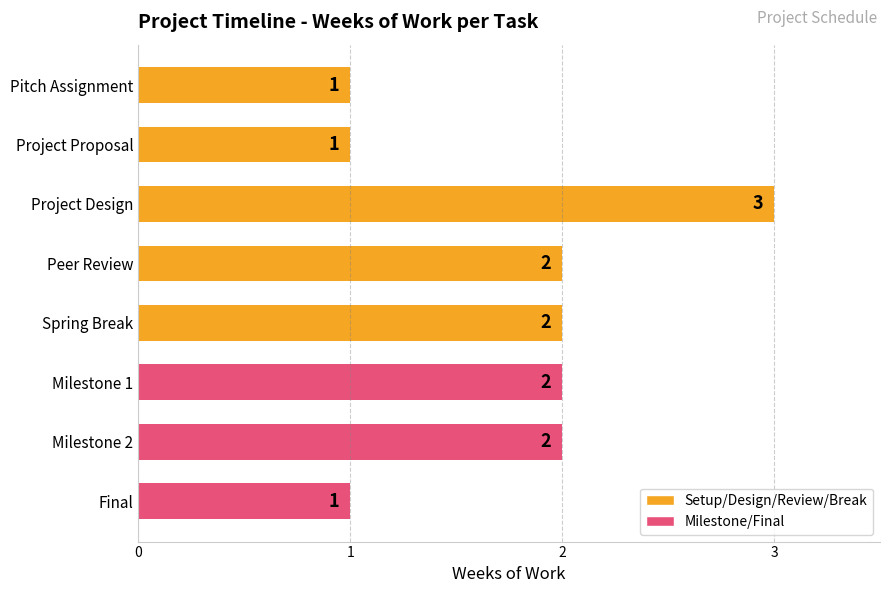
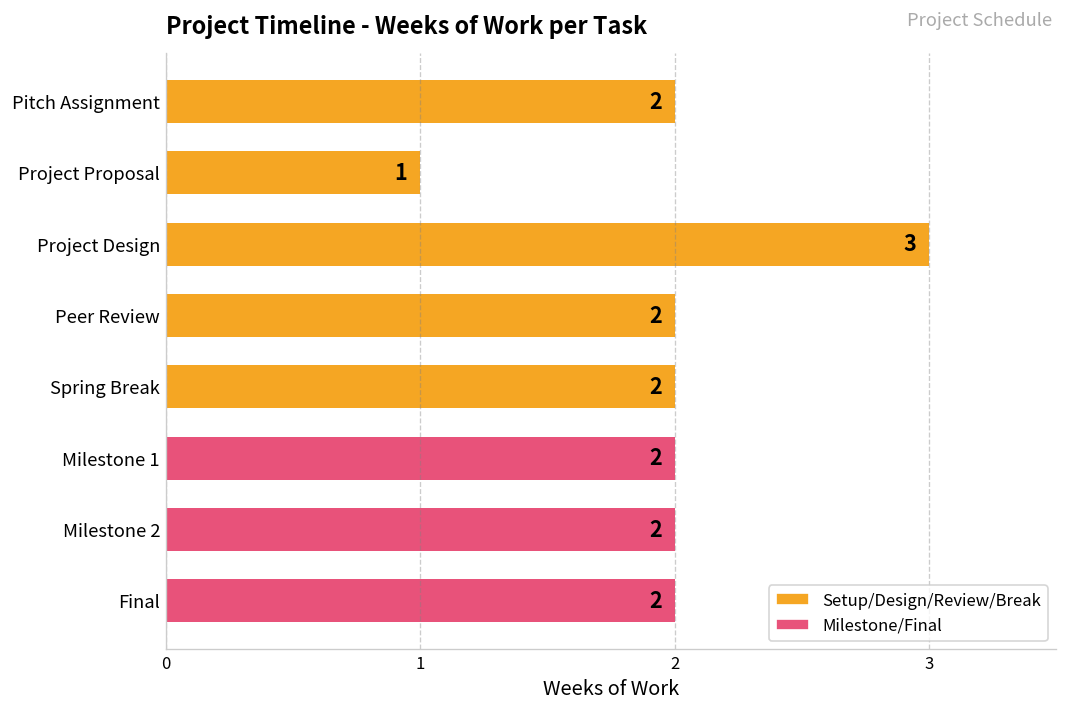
  {
-   "Pitch Assignment": 1,
+   "Pitch Assignment": 2,
    "Project Proposal": 1,
    "Project Design": 3,
    "Peer Review": 2,
    "Spring Break": 2,
    "Milestone 1": 2,
    "Milestone 2": 2,
-   "Final": 1
+   "Final": 2
  }
